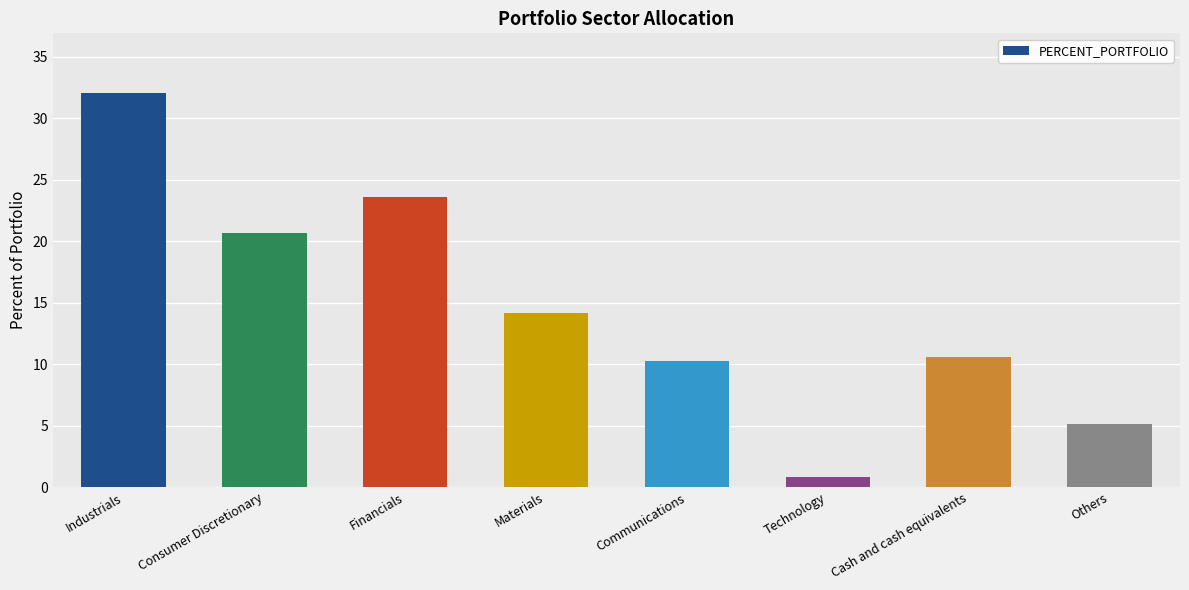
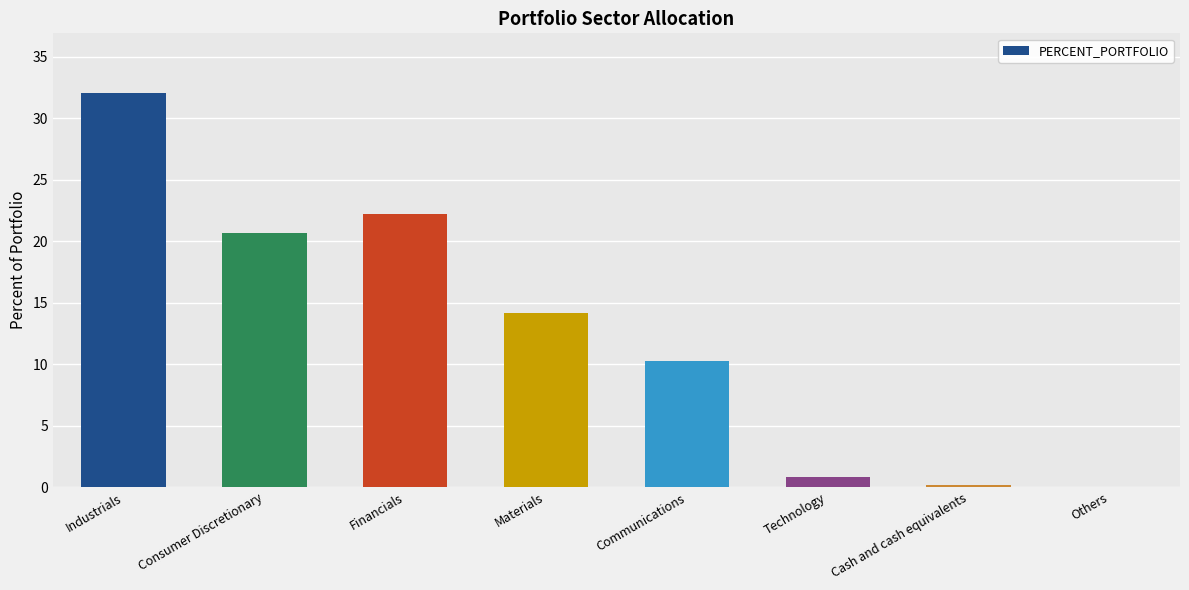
  {
    "Industrials": 32.1,
    "Consumer Discretionary": 20.7,
-   "Financials": 23.6,
+   "Financials": 22.2,
    "Materials": 14.2,
    "Communications": 10.3,
    "Technology": 0.8,
-   "Cash and cash equivalents": 10.6,
-   "Others": 5.1
+   "Cash and cash equivalents": 0.2,
+   "Others": 0.0
  }
